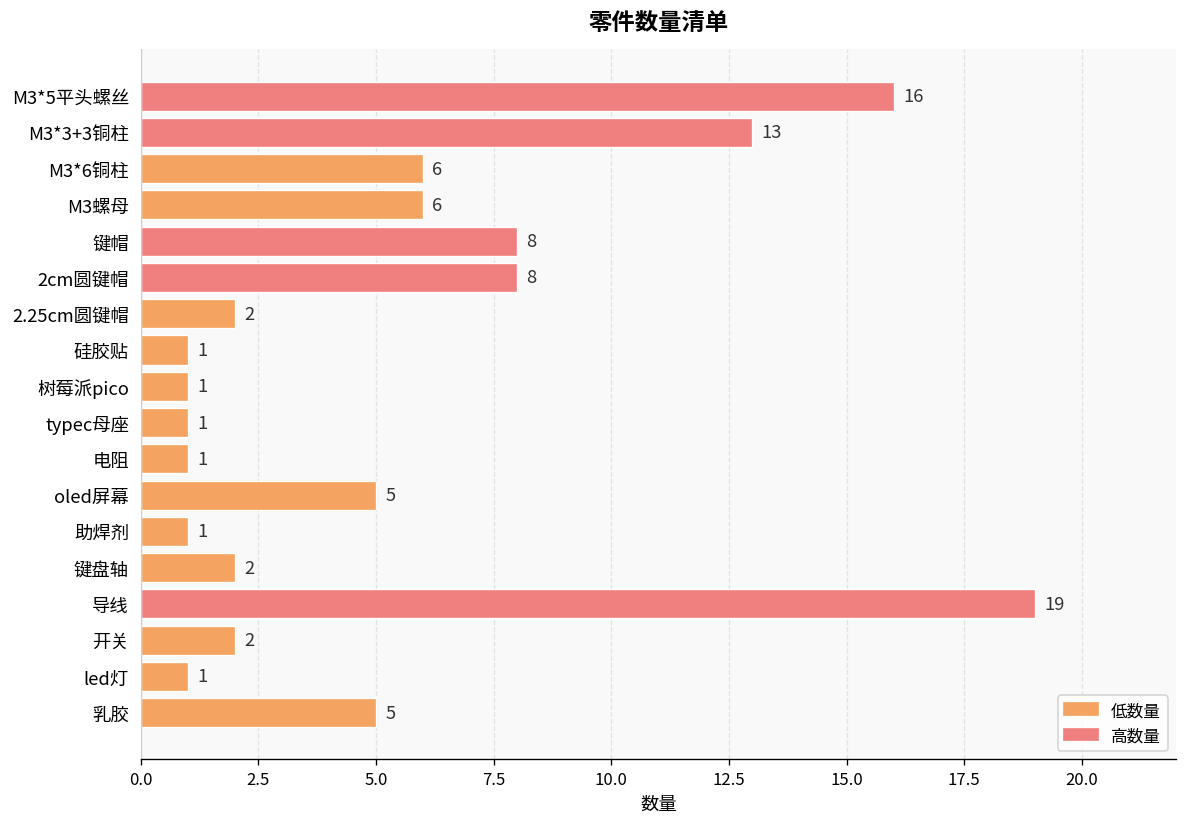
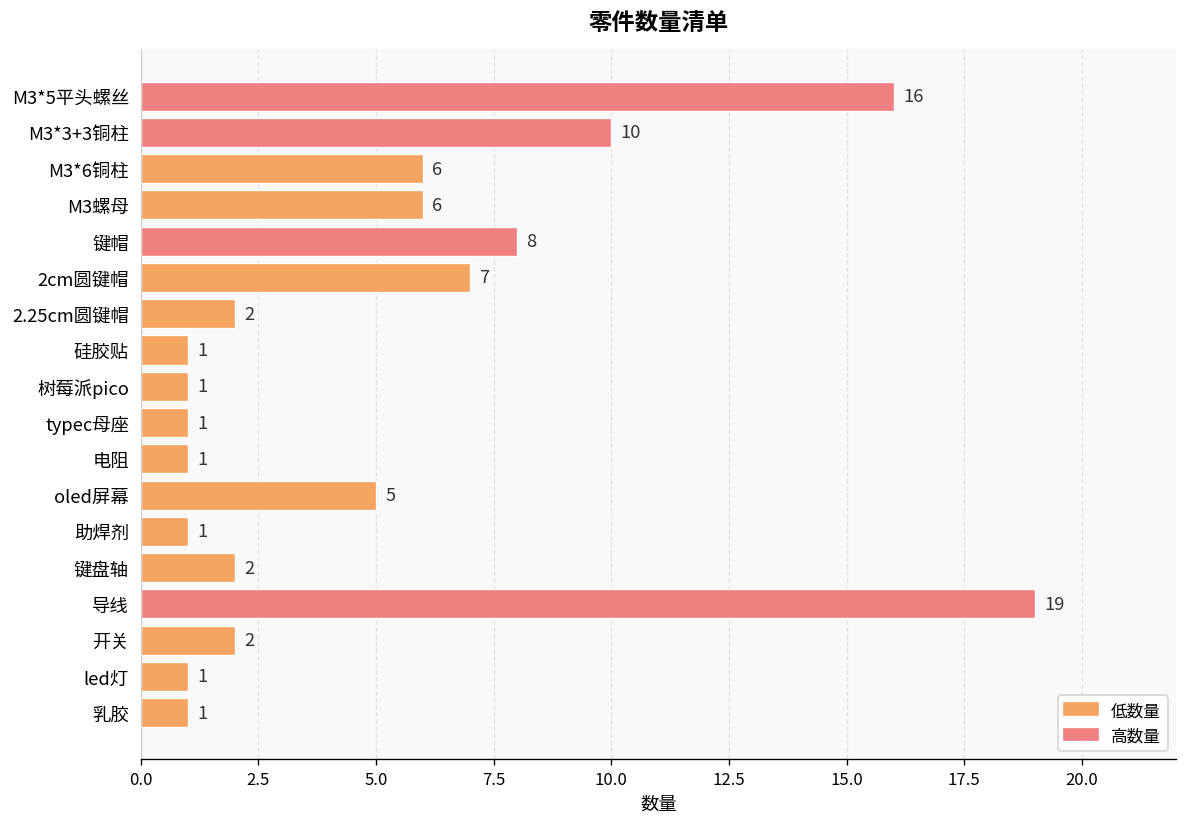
  {
    "M3*5平头螺丝": 16,
-   "M3*3+3铜柱": 13,
+   "M3*3+3铜柱": 10,
    "M3*6铜柱": 6,
    "M3螺母": 6,
    "键帽": 8,
-   "2cm圆键帽": 8,
+   "2cm圆键帽": 7,
    "2.25cm圆键帽": 2,
    "硅胶贴": 1,
    "树莓派pico": 1,
    "typec母座": 1,
    "电阻": 1,
    "oled屏幕": 5,
    "助焊剂": 1,
    "键盘轴": 2,
    "导线": 19,
    "开关": 2,
    "led灯": 1,
-   "乳胶": 5
+   "乳胶": 1
  }
